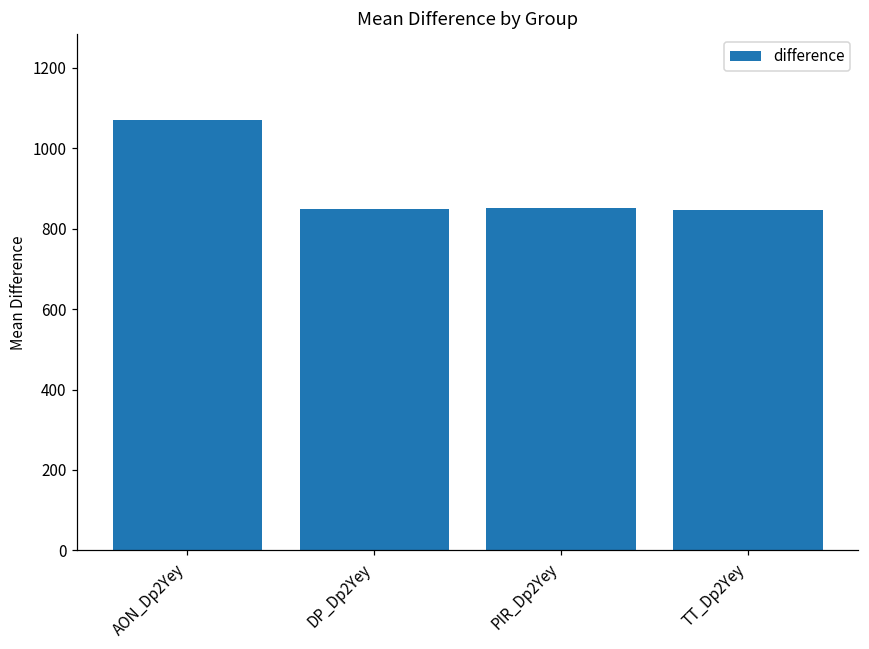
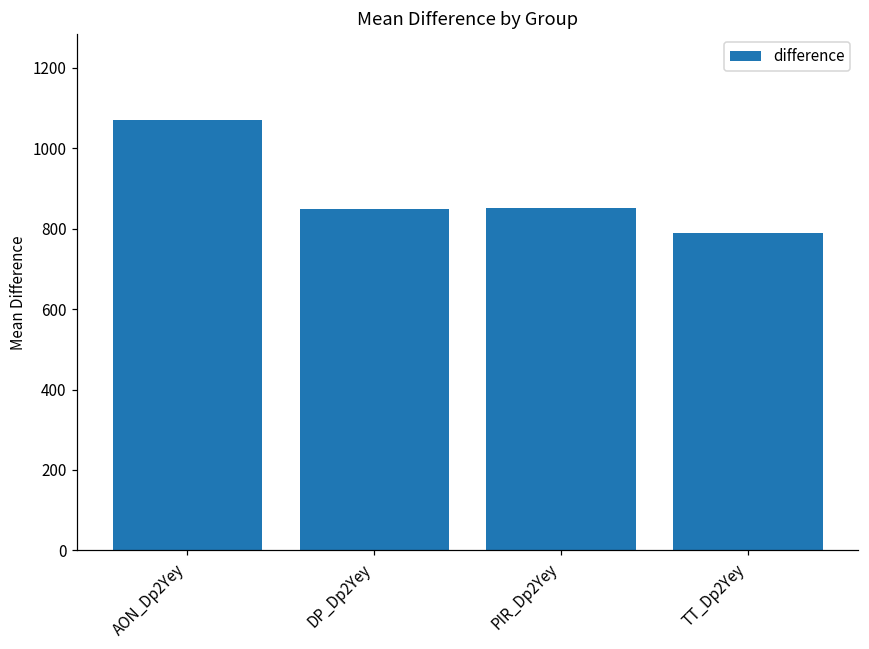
  {
    "AON_Dp2Yey": 1070,
    "DP_Dp2Yey": 850,
    "PIR_Dp2Yey": 850,
-   "TT_Dp2Yey": 850
+   "TT_Dp2Yey": 790
  }
